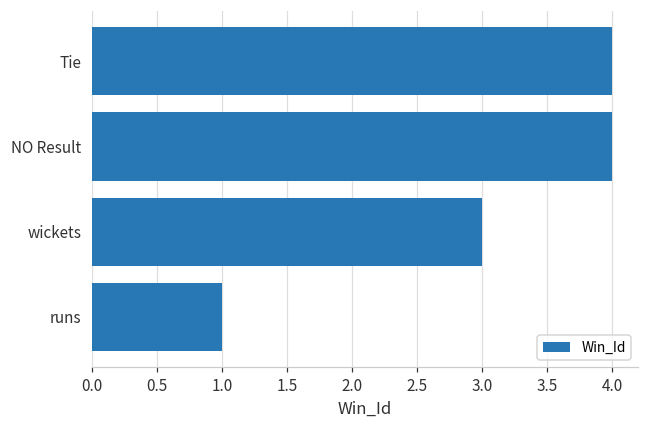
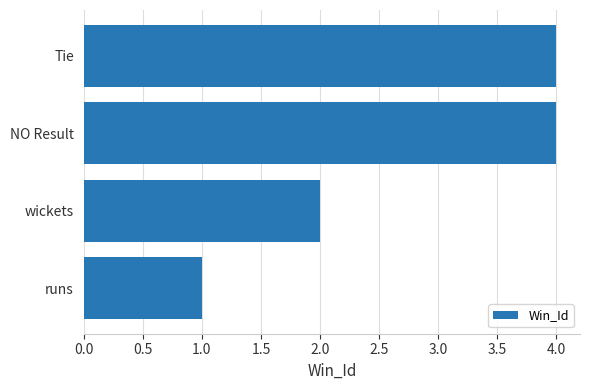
  {
    "Tie": 4,
    "NO Result": 4,
-   "wickets": 3,
+   "wickets": 2,
    "runs": 1
  }
